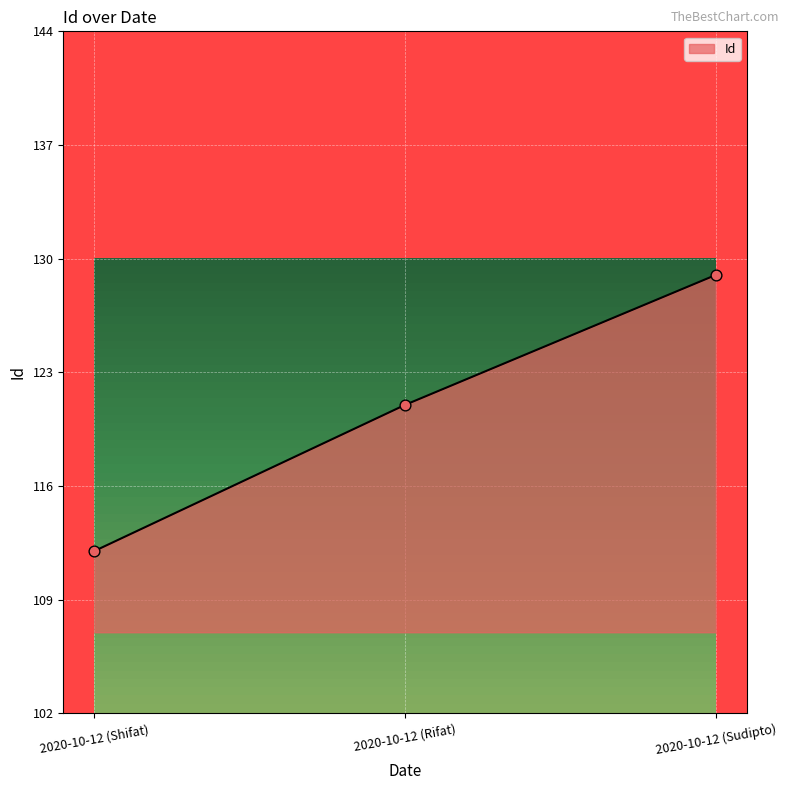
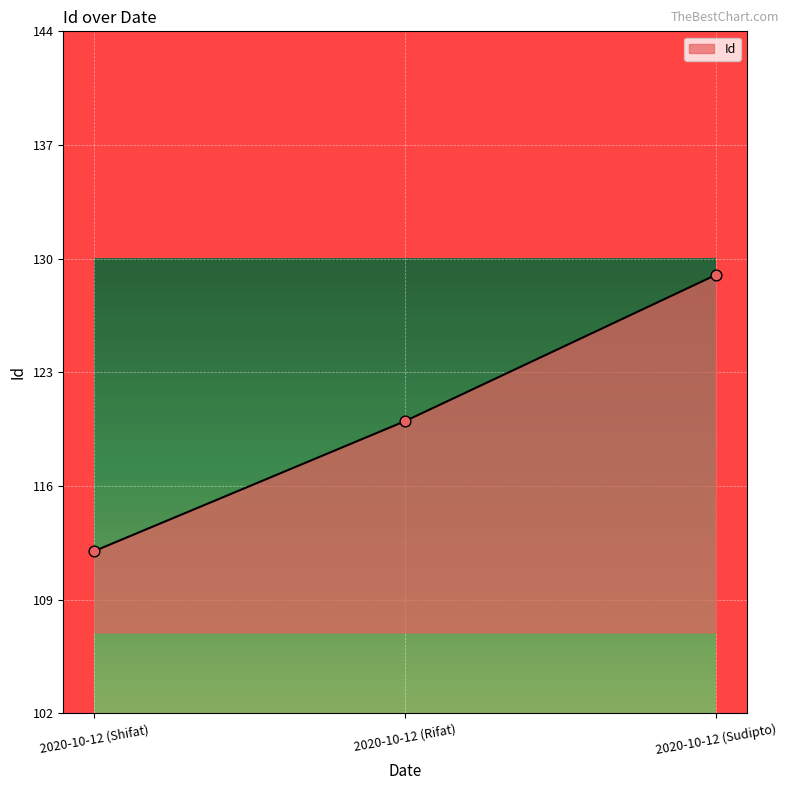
  {
    "2020-10-12 (Shifat)": 112,
-   "2020-10-12 (Rifat)": 121,
+   "2020-10-12 (Rifat)": 120,
    "2020-10-12 (Sudipto)": 129
  }
